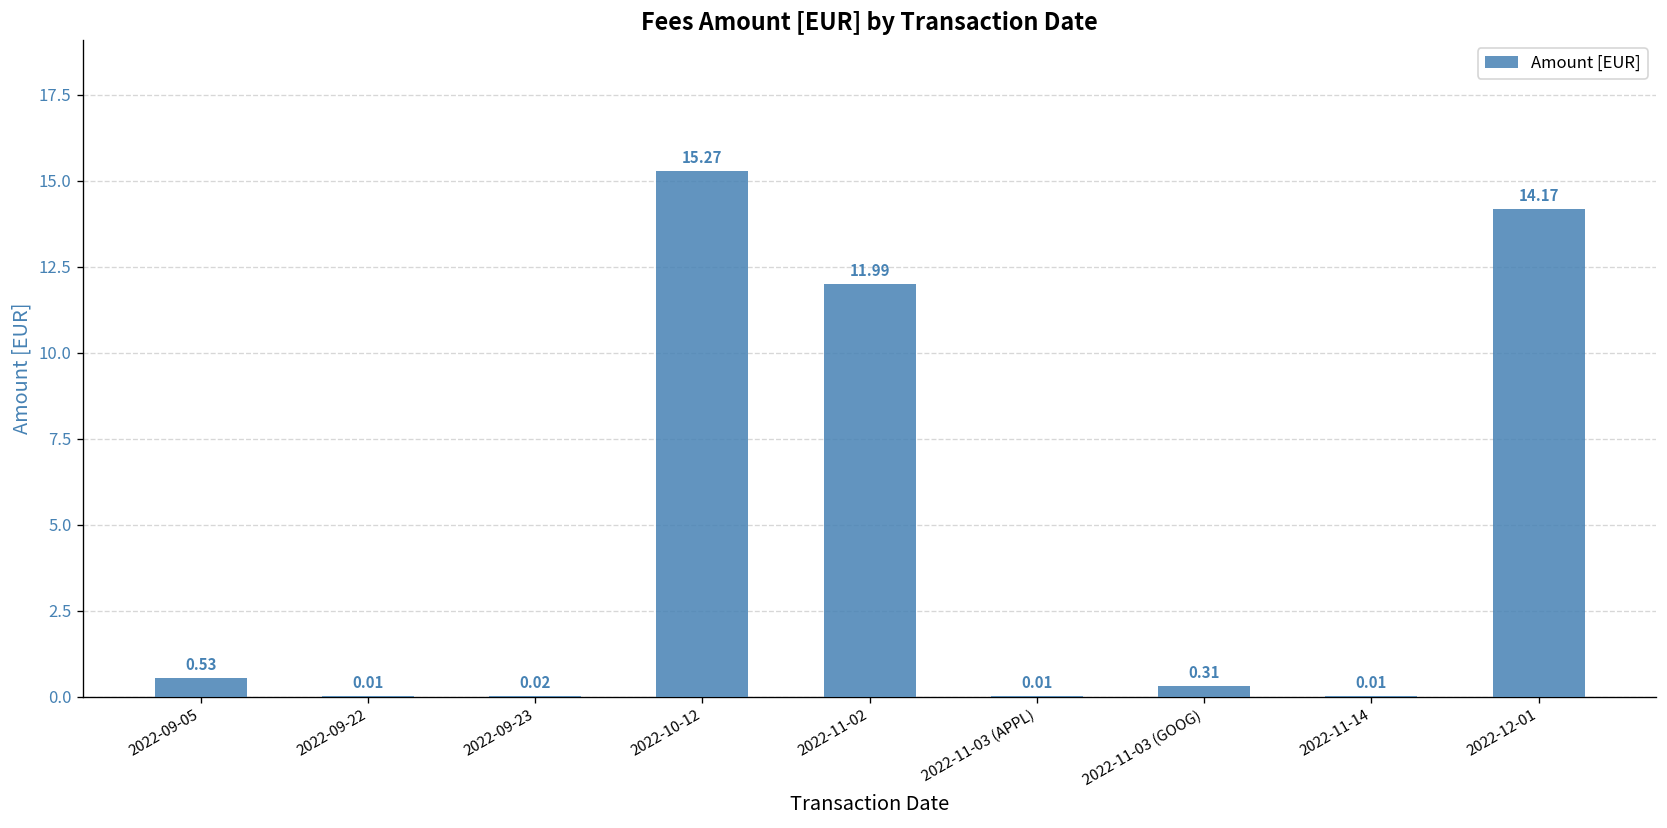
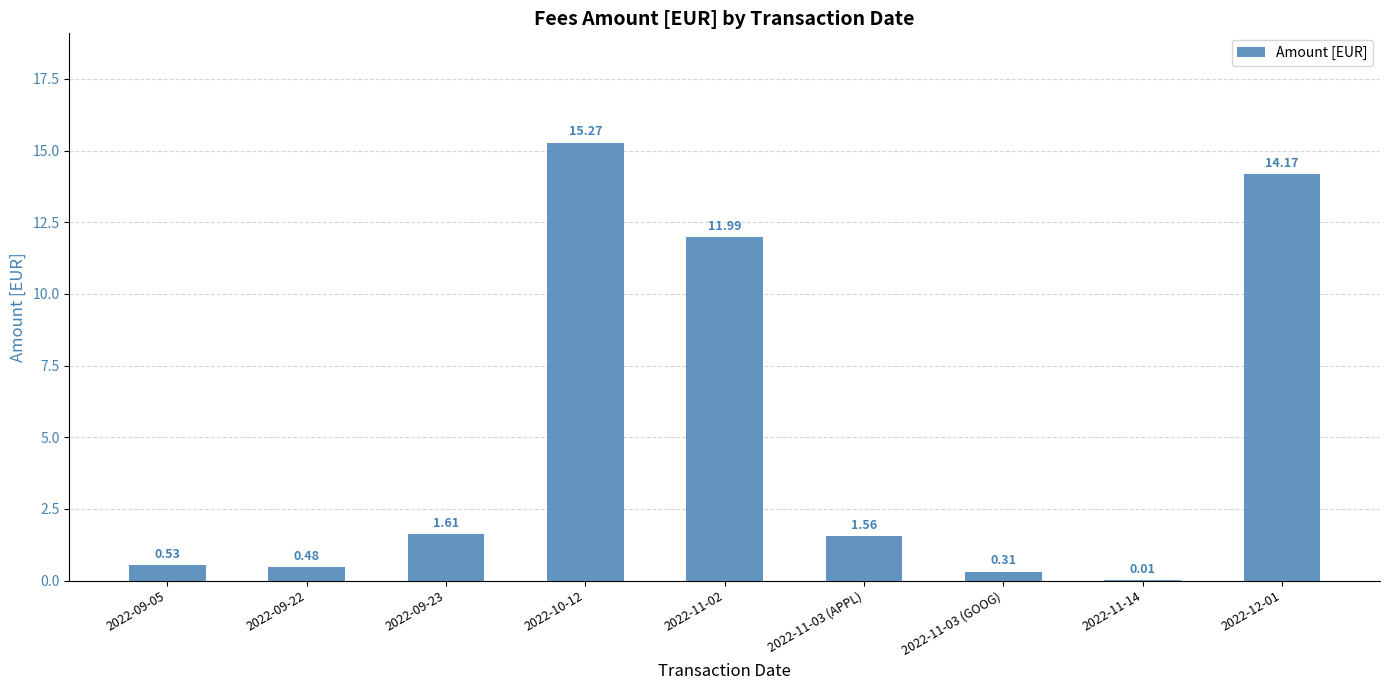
  {
    "2022-09-05": 0.53,
-   "2022-09-22": 0.01,
-   "2022-09-23": 0.02,
+   "2022-09-22": 0.48,
+   "2022-09-23": 1.61,
    "2022-10-12": 15.27,
    "2022-11-02": 11.99,
-   "2022-11-03 (APPL)": 0.01,
+   "2022-11-03 (APPL)": 1.56,
    "2022-11-03 (GOOG)": 0.31,
    "2022-11-14": 0.01,
    "2022-12-01": 14.17
  }
